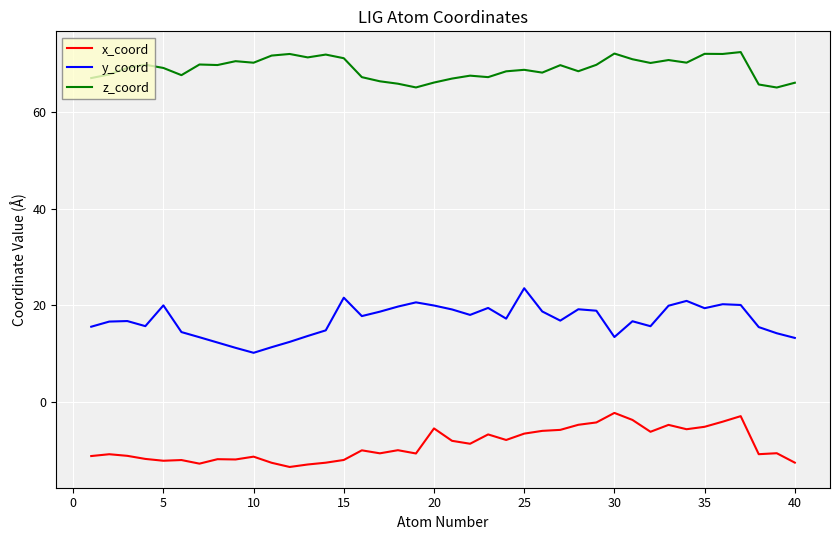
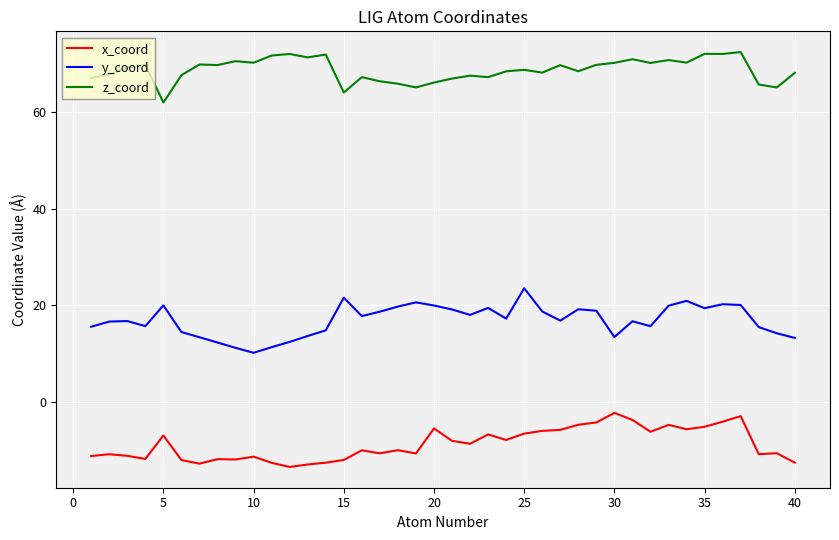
  {
    "x_coord": {
-     "5": -12,
+     "5": -7,
      "10": -11,
      "15": -12,
      "20": -5,
      "25": -6,
      "30": -2,
      "35": -5,
      "40": -12
    },
    "y_coord": {
      "5": 20,
      "10": 10,
      "15": 22,
      "20": 20,
      "25": 24,
      "30": 13,
      "35": 19,
      "40": 13
    },
    "z_coord": {
-     "5": 69,
+     "5": 62,
      "10": 70,
-     "15": 71,
+     "15": 64,
      "20": 66,
      "25": 69,
-     "30": 72,
+     "30": 70,
      "35": 72,
-     "40": 66
+     "40": 68
    }
  }
